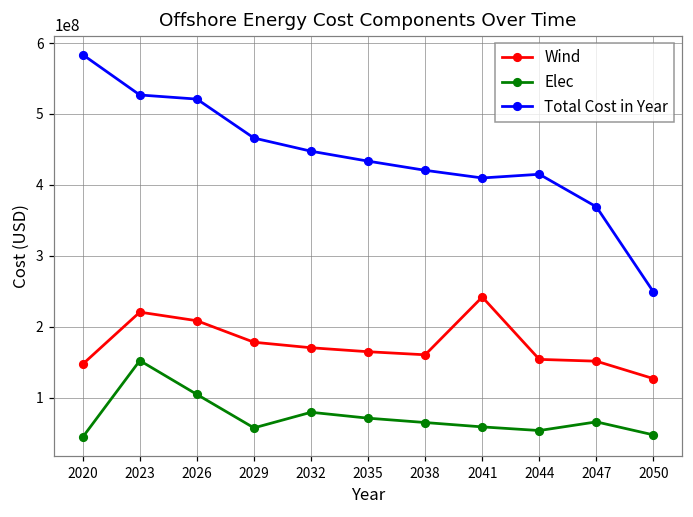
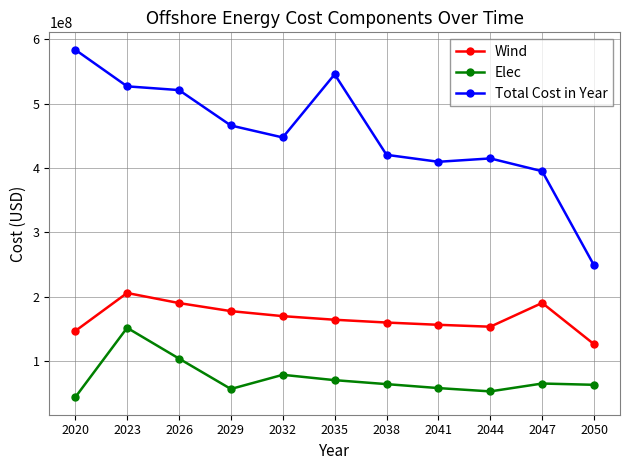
  {
    "Wind": {
      "2020": 150000000,
-     "2023": 220000000,
-     "2026": 210000000,
+     "2023": 210000000,
+     "2026": 190000000,
      "2029": 180000000,
      "2032": 170000000,
      "2035": 160000000,
      "2038": 160000000,
-     "2041": 240000000,
+     "2041": 160000000,
      "2044": 150000000,
-     "2047": 150000000,
+     "2047": 190000000,
      "2050": 130000000
    },
    "Elec": {
      "2020": 40000000,
      "2023": 150000000,
      "2026": 100000000,
      "2029": 60000000,
      "2032": 80000000,
      "2035": 70000000,
      "2038": 60000000,
      "2041": 60000000,
      "2044": 50000000,
      "2047": 70000000,
-     "2050": 50000000
+     "2050": 60000000
    },
    "Total Cost in Year": {
      "2020": 580000000,
      "2023": 530000000,
      "2026": 520000000,
      "2029": 470000000,
      "2032": 450000000,
-     "2035": 430000000,
+     "2035": 550000000,
      "2038": 420000000,
      "2041": 410000000,
      "2044": 410000000,
-     "2047": 370000000,
+     "2047": 400000000,
      "2050": 250000000
    }
  }
